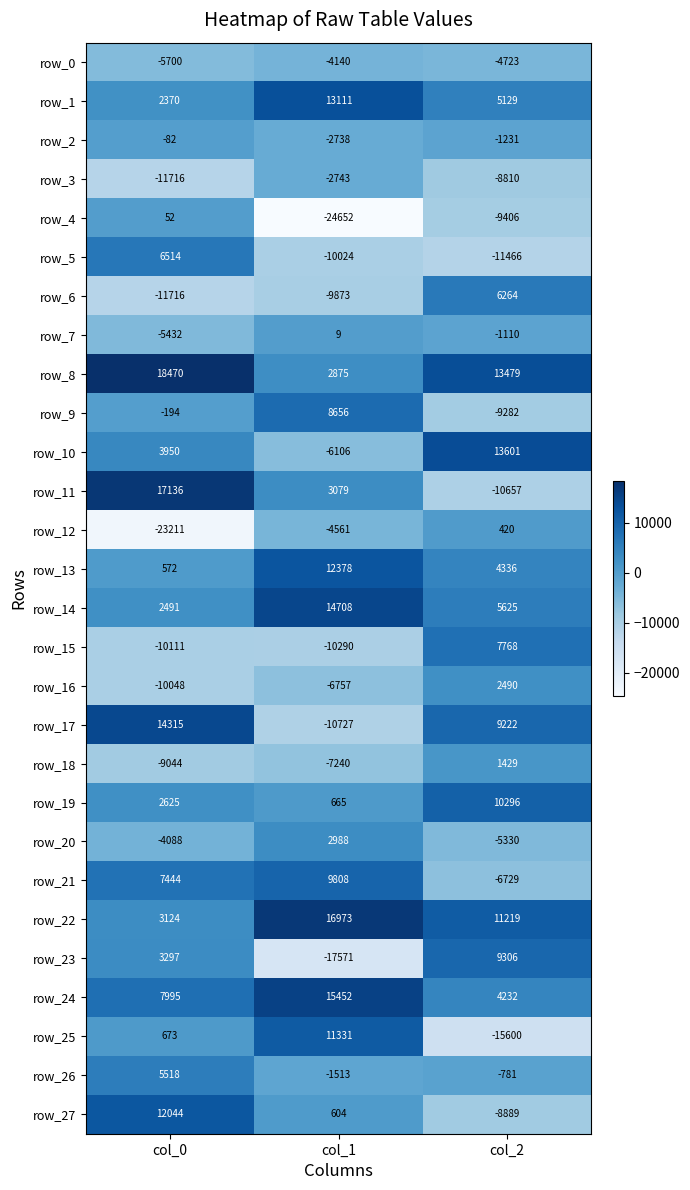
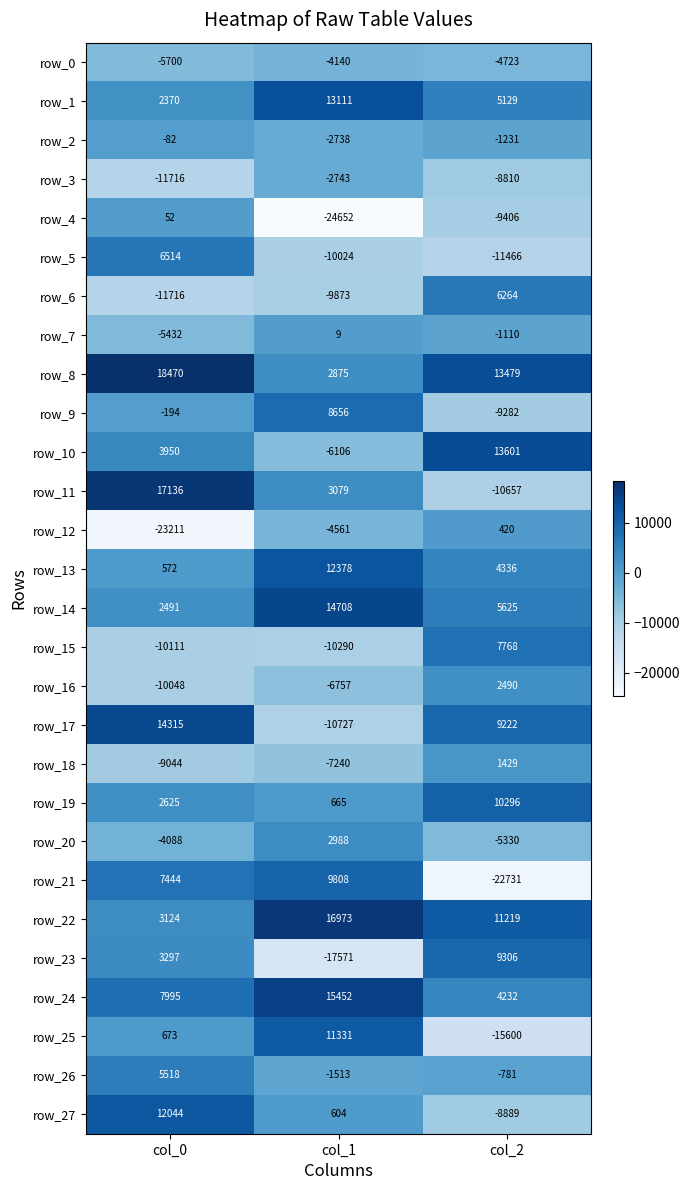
  {
    "row_0": {
      "col_0": -5700,
      "col_1": -4140,
      "col_2": -4723
    },
    "row_1": {
      "col_0": 2370,
      "col_1": 13111,
      "col_2": 5129
    },
    "row_2": {
      "col_0": -82,
      "col_1": -2738,
      "col_2": -1231
    },
    "row_3": {
      "col_0": -11716,
      "col_1": -2743,
      "col_2": -8810
    },
    "row_4": {
      "col_0": 52,
      "col_1": -24652,
      "col_2": -9406
    },
    "row_5": {
      "col_0": 6514,
      "col_1": -10024,
      "col_2": -11466
    },
    "row_6": {
      "col_0": -11716,
      "col_1": -9873,
      "col_2": 6264
    },
    "row_7": {
      "col_0": -5432,
      "col_1": 9,
      "col_2": -1110
    },
    "row_8": {
      "col_0": 18470,
      "col_1": 2875,
      "col_2": 13479
    },
    "row_9": {
      "col_0": -194,
      "col_1": 8656,
      "col_2": -9282
    },
    "row_10": {
      "col_0": 3950,
      "col_1": -6106,
      "col_2": 13601
    },
    "row_11": {
      "col_0": 17136,
      "col_1": 3079,
      "col_2": -10657
    },
    "row_12": {
      "col_0": -23211,
      "col_1": -4561,
      "col_2": 420
    },
    "row_13": {
      "col_0": 572,
      "col_1": 12378,
      "col_2": 4336
    },
    "row_14": {
      "col_0": 2491,
      "col_1": 14708,
      "col_2": 5625
    },
    "row_15": {
      "col_0": -10111,
      "col_1": -10290,
      "col_2": 7768
    },
    "row_16": {
      "col_0": -10048,
      "col_1": -6757,
      "col_2": 2490
    },
    "row_17": {
      "col_0": 14315,
      "col_1": -10727,
      "col_2": 9222
    },
    "row_18": {
      "col_0": -9044,
      "col_1": -7240,
      "col_2": 1429
    },
    "row_19": {
      "col_0": 2625,
      "col_1": 665,
      "col_2": 10296
    },
    "row_20": {
      "col_0": -4088,
      "col_1": 2988,
      "col_2": -5330
    },
    "row_21": {
      "col_0": 7444,
      "col_1": 9808,
-     "col_2": -6729
+     "col_2": -22731
    },
    "row_22": {
      "col_0": 3124,
      "col_1": 16973,
      "col_2": 11219
    },
    "row_23": {
      "col_0": 3297,
      "col_1": -17571,
      "col_2": 9306
    },
    "row_24": {
      "col_0": 7995,
      "col_1": 15452,
      "col_2": 4232
    },
    "row_25": {
      "col_0": 673,
      "col_1": 11331,
      "col_2": -15600
    },
    "row_26": {
      "col_0": 5518,
      "col_1": -1513,
      "col_2": -781
    },
    "row_27": {
      "col_0": 12044,
      "col_1": 604,
      "col_2": -8889
    }
  }
